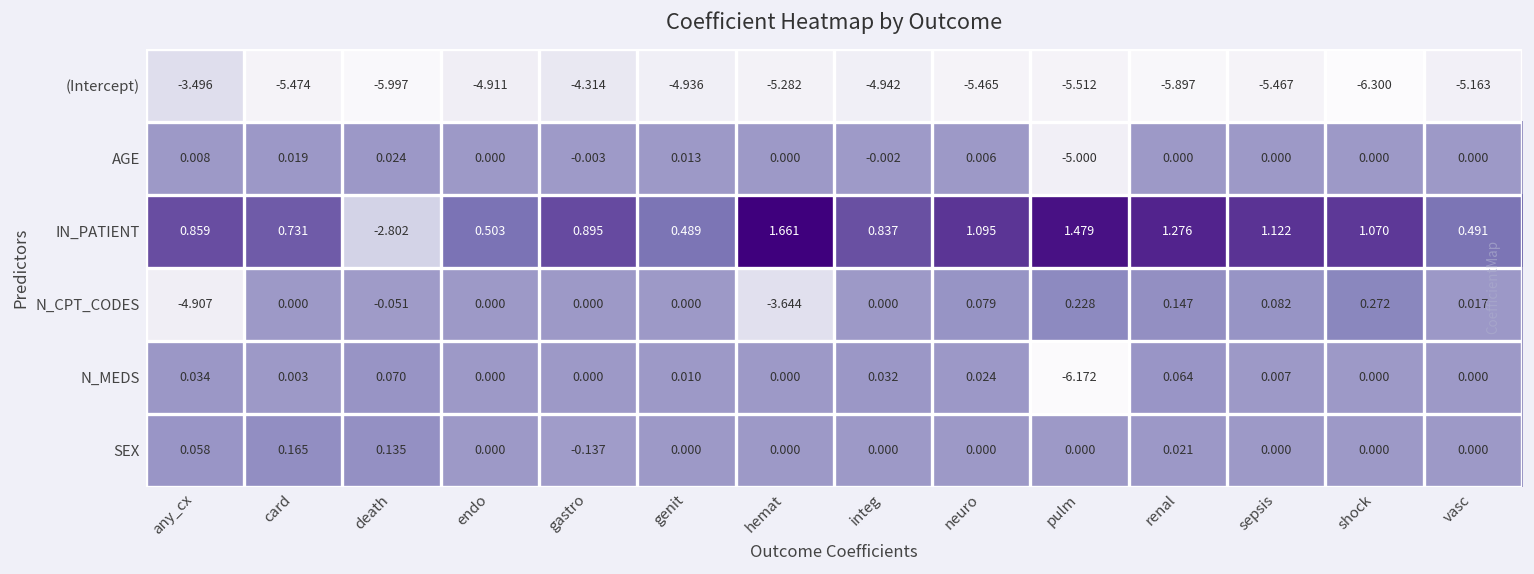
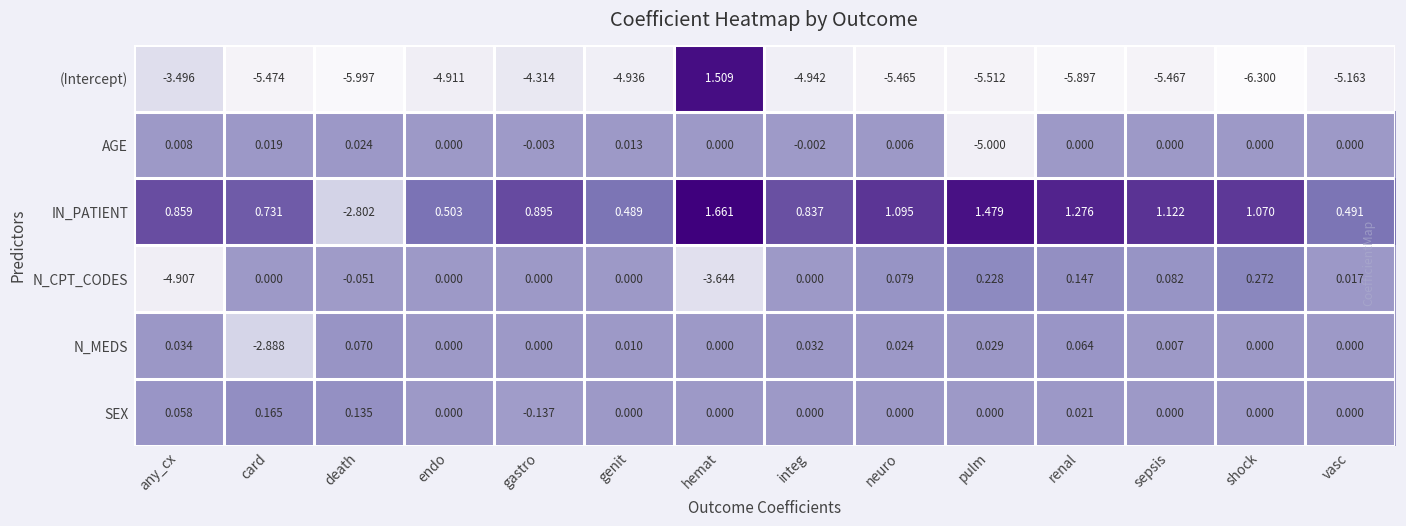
  {
    "(Intercept)": {
      "any_cx": -3.496,
      "card": -5.474,
      "death": -5.997,
      "endo": -4.911,
      "gastro": -4.314,
      "genit": -4.936,
-     "hemat": -5.282,
+     "hemat": 1.509,
      "integ": -4.942,
      "neuro": -5.465,
      "pulm": -5.512,
      "renal": -5.897,
      "sepsis": -5.467,
      "shock": -6.300,
      "vasc": -5.163
    },
    "AGE": {
      "any_cx": 0.008,
      "card": 0.019,
      "death": 0.024,
      "endo": 0.000,
      "gastro": -0.003,
      "genit": 0.013,
      "hemat": 0.000,
      "integ": -0.002,
      "neuro": 0.006,
      "pulm": -5.000,
      "renal": 0.000,
      "sepsis": 0.000,
      "shock": 0.000,
      "vasc": 0.000
    },
    "IN_PATIENT": {
      "any_cx": 0.859,
      "card": 0.731,
      "death": -2.802,
      "endo": 0.503,
      "gastro": 0.895,
      "genit": 0.489,
      "hemat": 1.661,
      "integ": 0.837,
      "neuro": 1.095,
      "pulm": 1.479,
      "renal": 1.276,
      "sepsis": 1.122,
      "shock": 1.070,
      "vasc": 0.491
    },
    "N_CPT_CODES": {
      "any_cx": -4.907,
      "card": 0.000,
      "death": -0.051,
      "endo": 0.000,
      "gastro": 0.000,
      "genit": 0.000,
      "hemat": -3.644,
      "integ": 0.000,
      "neuro": 0.079,
      "pulm": 0.228,
      "renal": 0.147,
      "sepsis": 0.082,
      "shock": 0.272,
      "vasc": 0.017
    },
    "N_MEDS": {
      "any_cx": 0.034,
-     "card": 0.003,
+     "card": -2.888,
      "death": 0.070,
      "endo": 0.000,
      "gastro": 0.000,
      "genit": 0.010,
      "hemat": 0.000,
      "integ": 0.032,
      "neuro": 0.024,
-     "pulm": -6.172,
+     "pulm": 0.029,
      "renal": 0.064,
      "sepsis": 0.007,
      "shock": 0.000,
      "vasc": 0.000
    },
    "SEX": {
      "any_cx": 0.058,
      "card": 0.165,
      "death": 0.135,
      "endo": 0.000,
      "gastro": -0.137,
      "genit": 0.000,
      "hemat": 0.000,
      "integ": 0.000,
      "neuro": 0.000,
      "pulm": 0.000,
      "renal": 0.021,
      "sepsis": 0.000,
      "shock": 0.000,
      "vasc": 0.000
    }
  }
